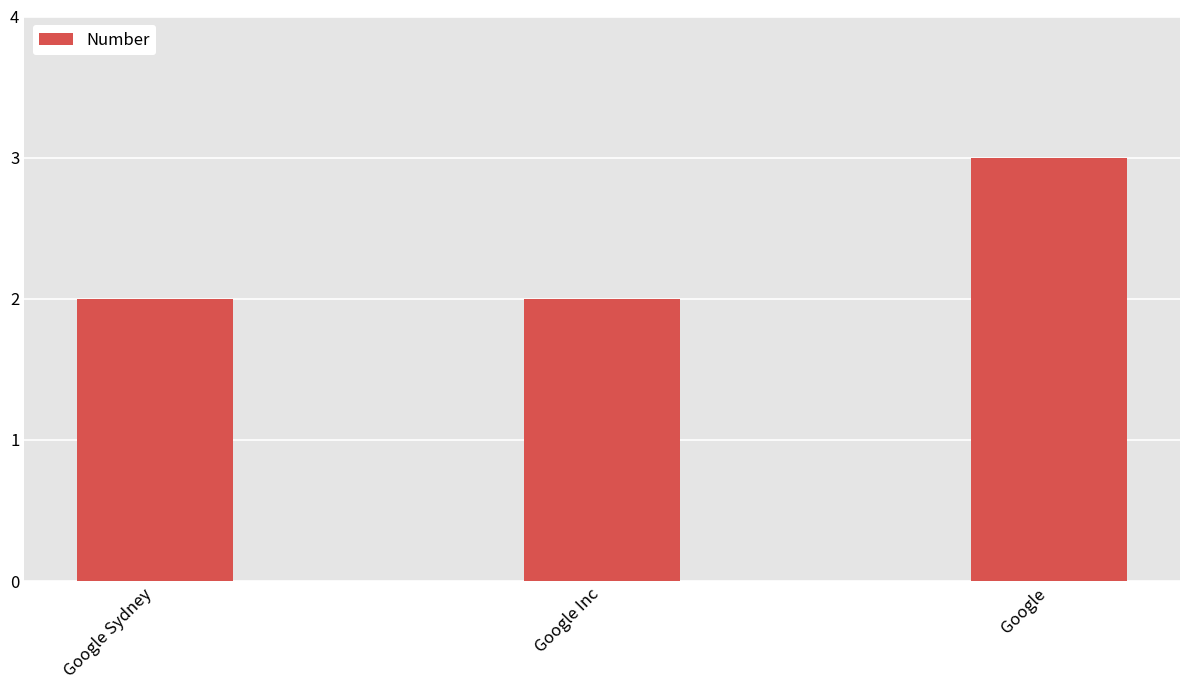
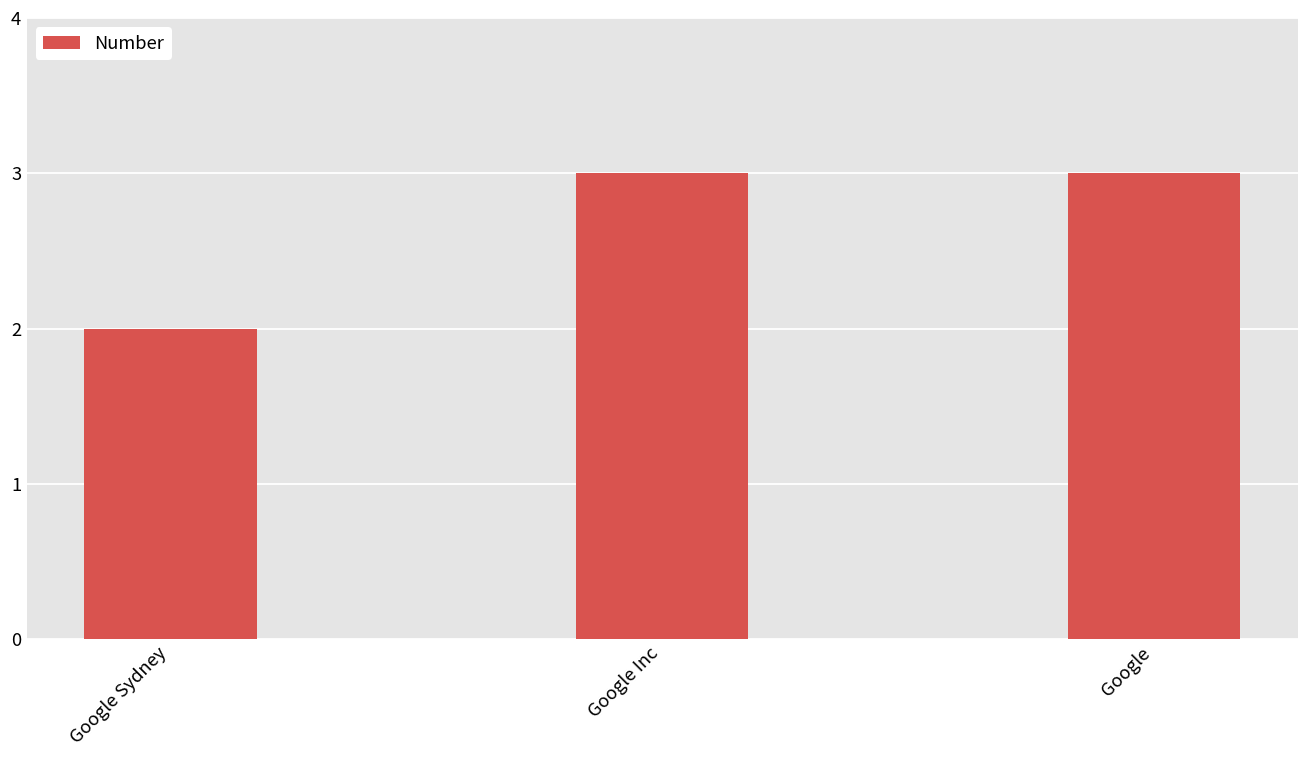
  {
    "Google Sydney": 2,
-   "Google Inc": 2,
+   "Google Inc": 3,
    "Google": 3
  }
